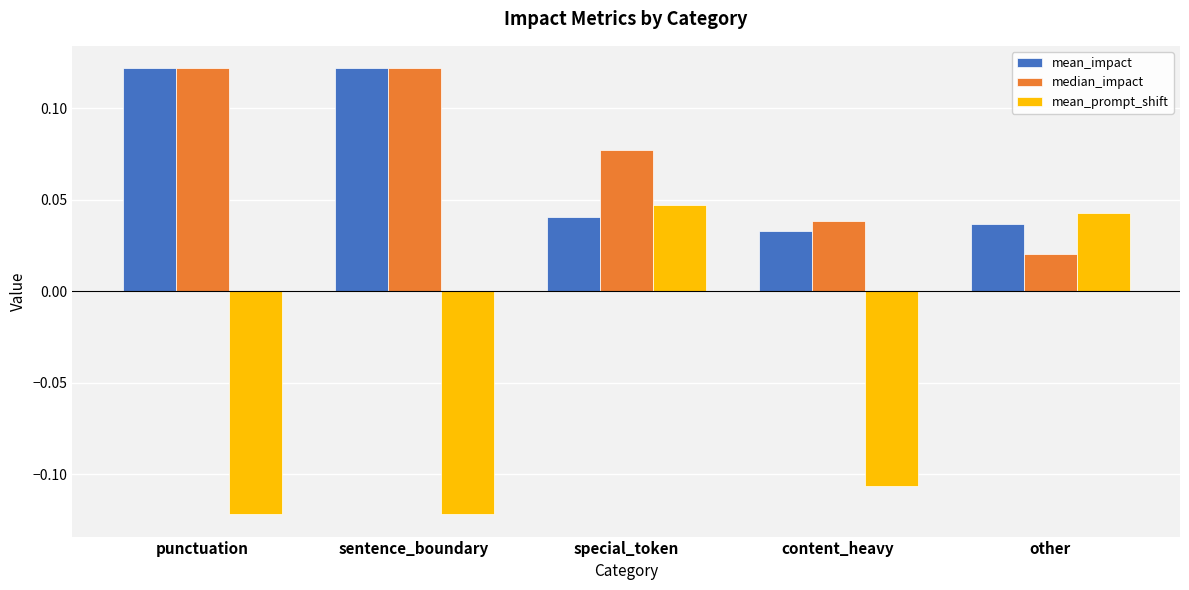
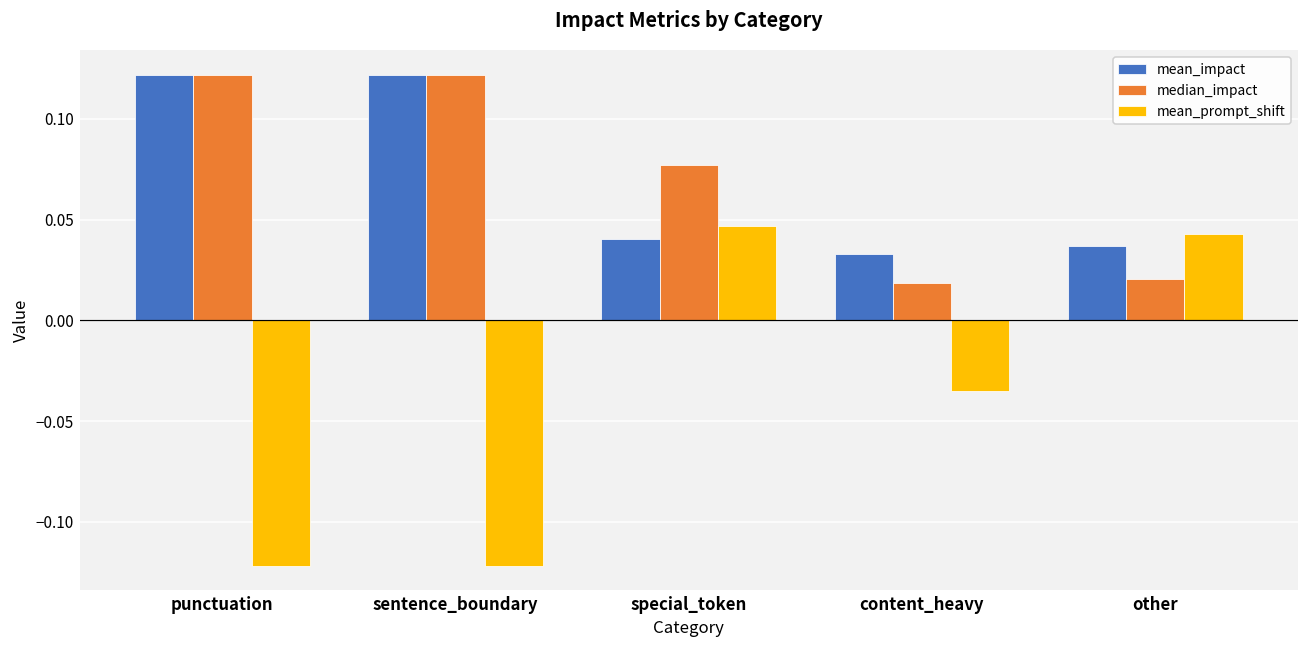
  {
    "mean_impact": {
      "punctuation": 0.122,
      "sentence_boundary": 0.122,
      "special_token": 0.040,
      "content_heavy": 0.033,
      "other": 0.037
    },
    "median_impact": {
      "punctuation": 0.122,
      "sentence_boundary": 0.122,
      "special_token": 0.077,
-     "content_heavy": 0.039,
+     "content_heavy": 0.019,
      "other": 0.021
    },
    "mean_prompt_shift": {
      "punctuation": -0.122,
      "sentence_boundary": -0.122,
      "special_token": 0.047,
-     "content_heavy": -0.107,
+     "content_heavy": -0.035,
      "other": 0.043
    }
  }
